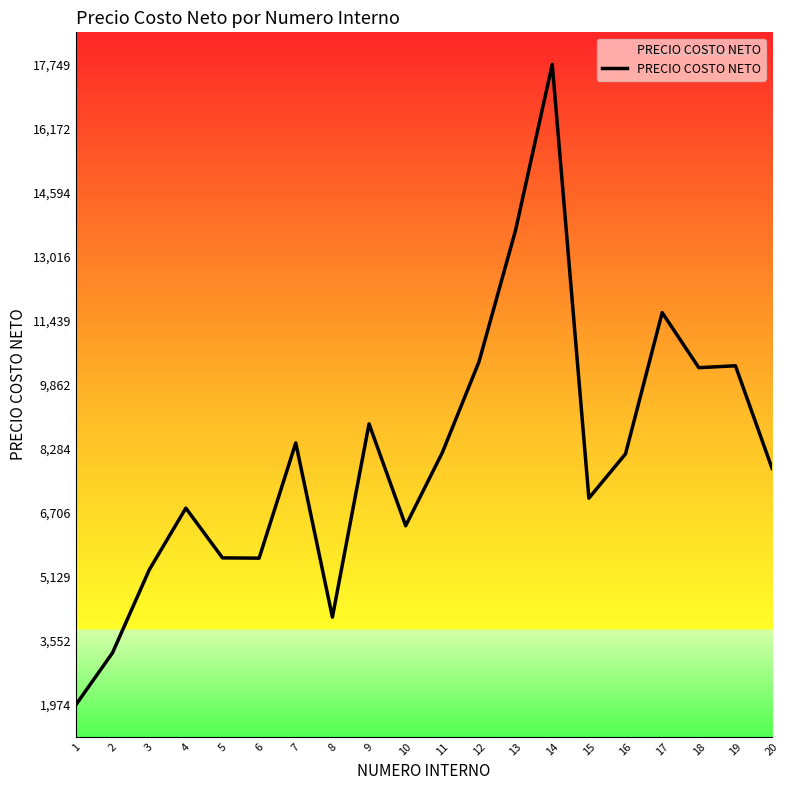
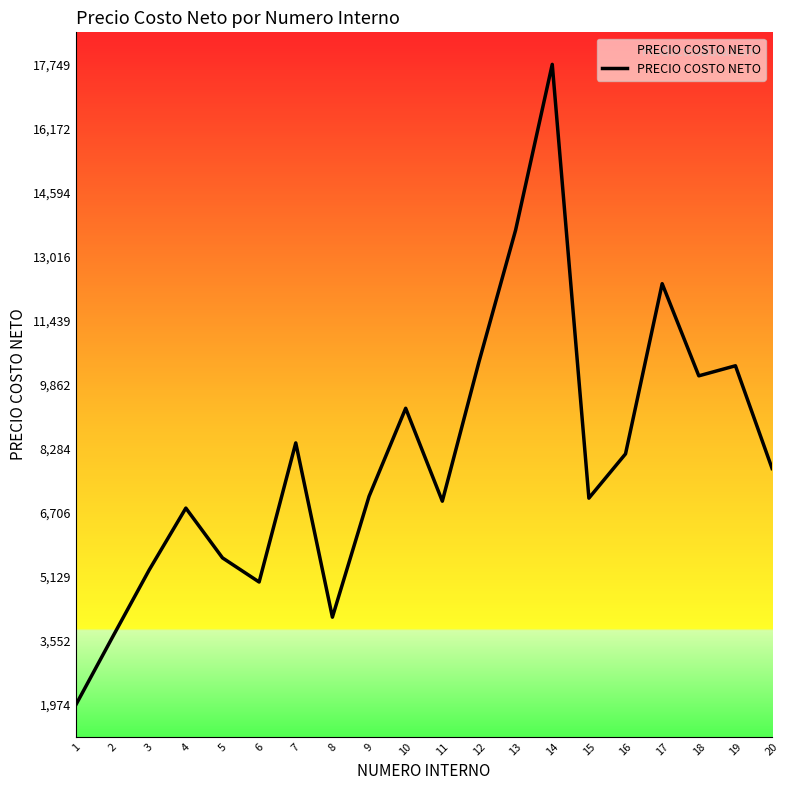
  {
    "1": "2,000",
-   "2": "3,300",
+   "2": "3,600",
    "3": "5,300",
    "4": "6,800",
    "5": "5,600",
-   "6": "5,600",
+   "6": "5,000",
    "7": "8,400",
    "8": "4,100",
-   "9": "8,900",
-   "10": "6,400",
-   "11": "8,200",
+   "9": "7,100",
+   "10": "9,300",
+   "11": "7,000",
    "12": "10,400",
    "13": "13,700",
    "14": "17,700",
    "15": "7,100",
    "16": "8,200",
-   "17": "11,600",
-   "18": "10,300",
+   "17": "12,300",
+   "18": "10,100",
    "19": "10,300",
    "20": "7,800"
  }
